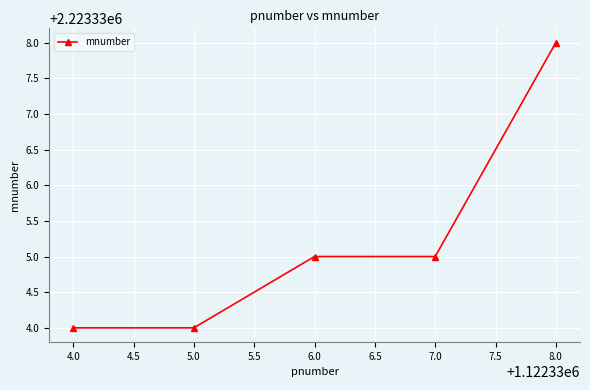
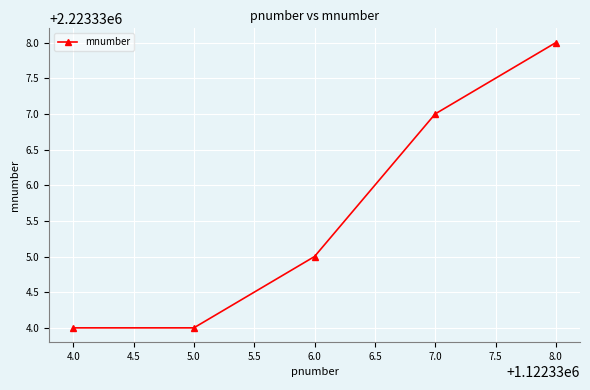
  {
    "4.0": 2223334,
    "5.0": 2223334,
    "6.0": 2223335,
-   "7.0": 2223335,
+   "7.0": 2223337,
    "8.0": 2223338
  }
